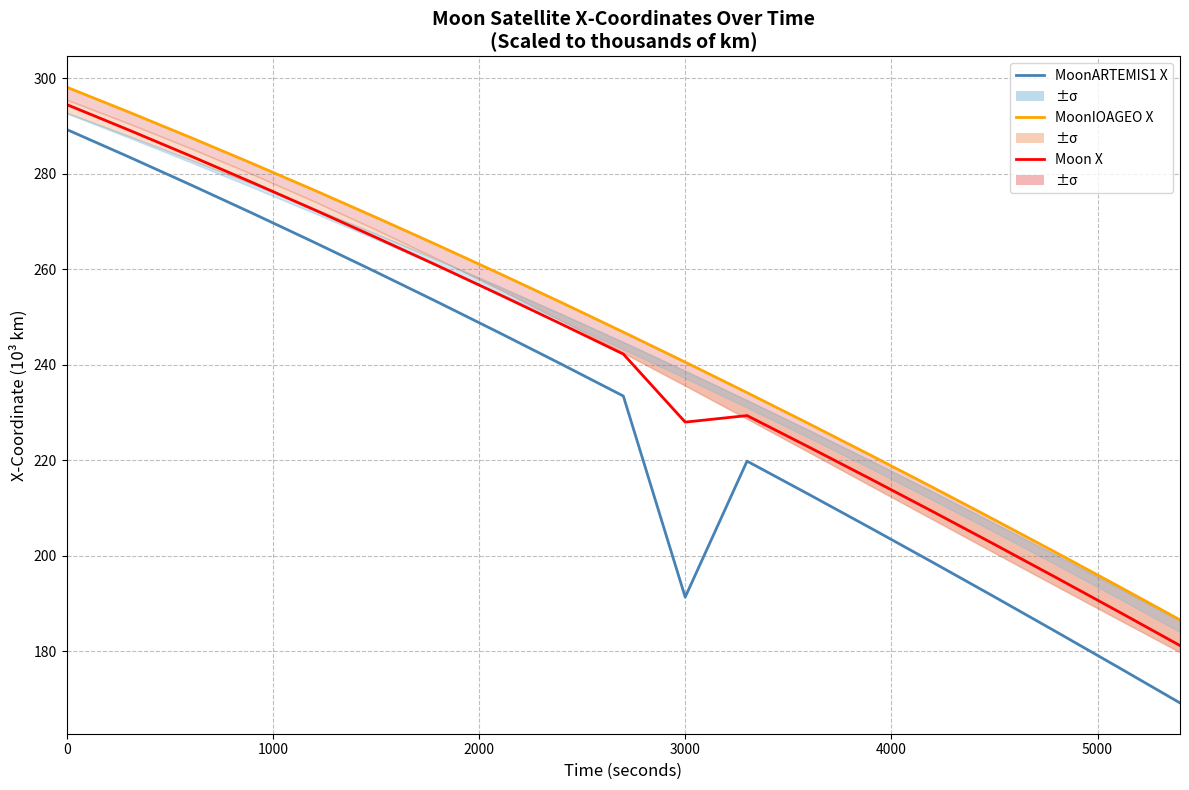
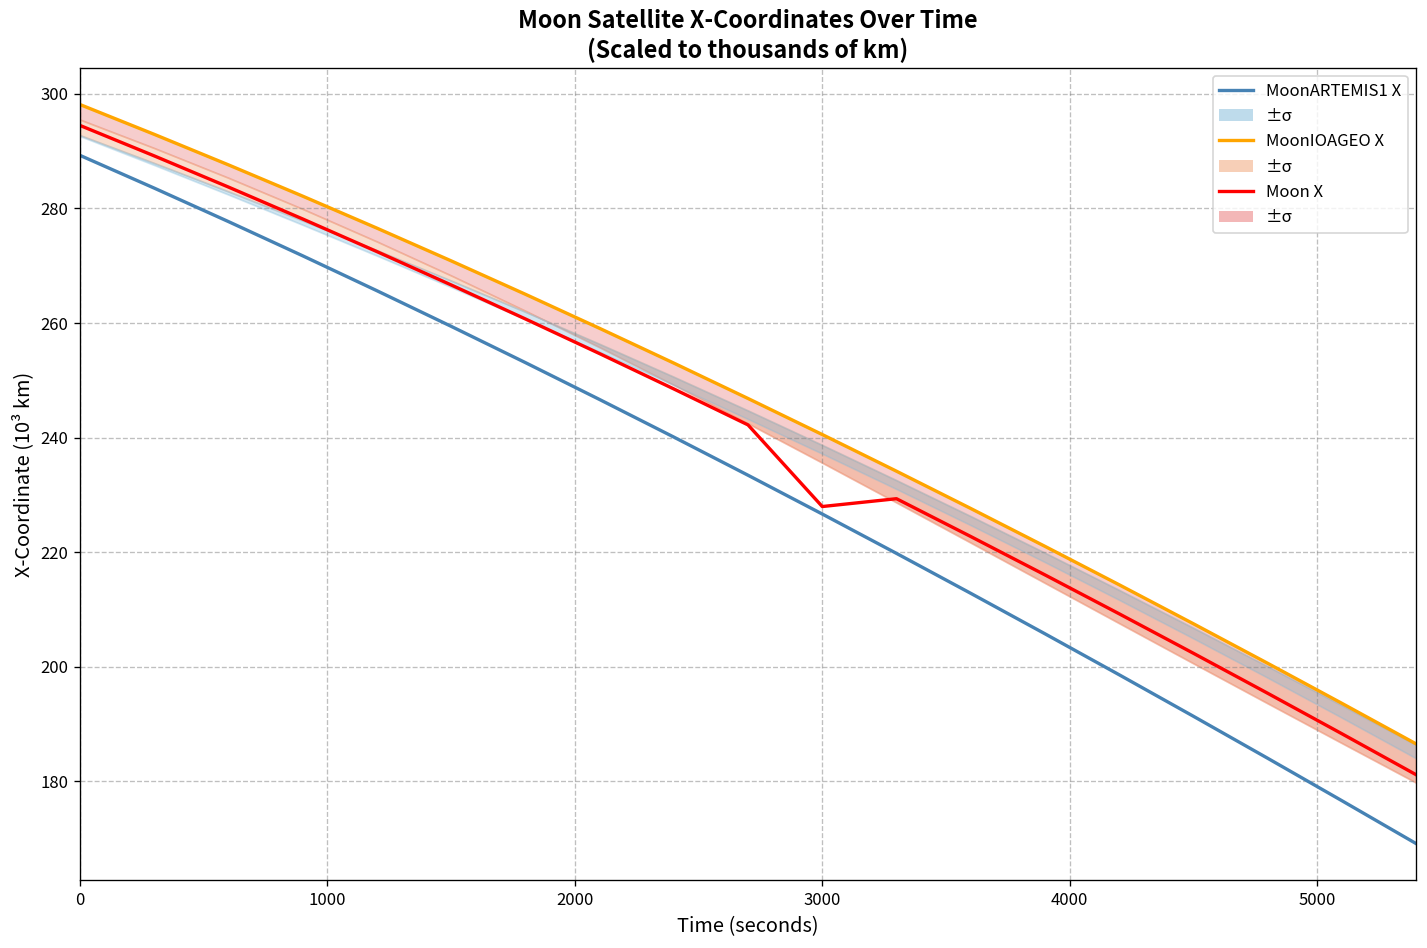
  {
    "Moon X": {
      "0": 294,
      "3000": 228
    },
    "MoonARTEMIS1 X": {
      "0": 289,
-     "3000": 191
+     "3000": 227
    }
  }
